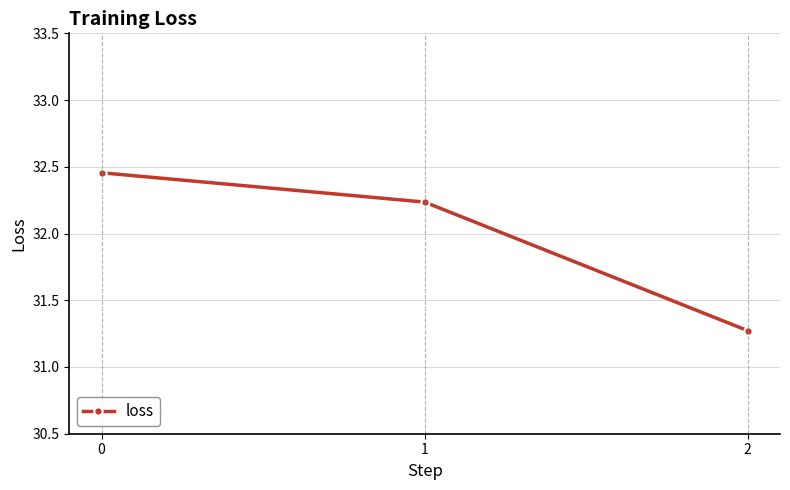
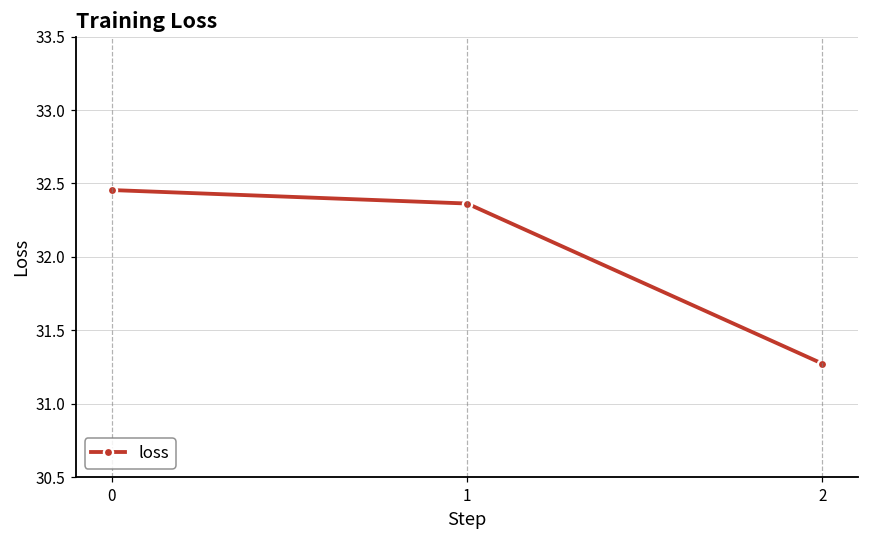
  {
    "0": 32.46,
-   "1": 32.24,
+   "1": 32.36,
    "2": 31.27
  }
